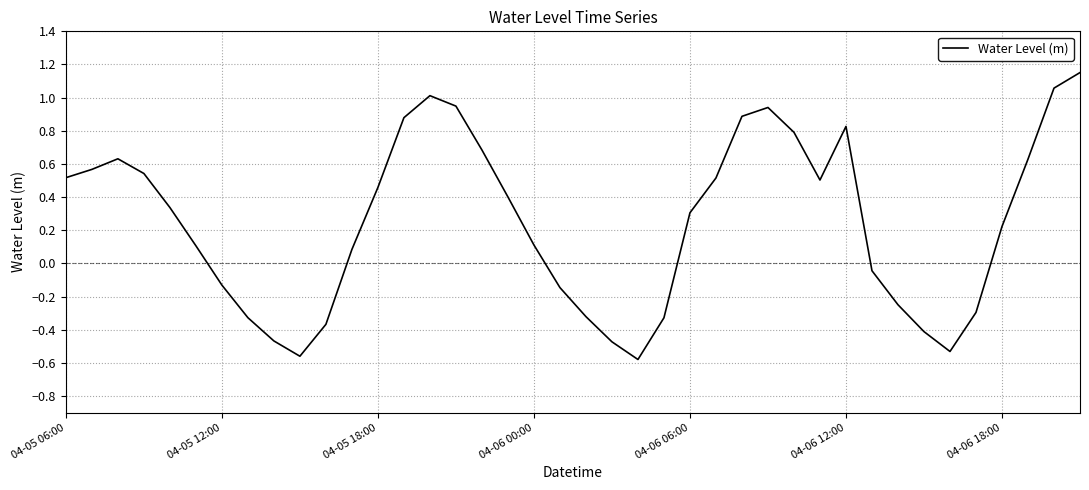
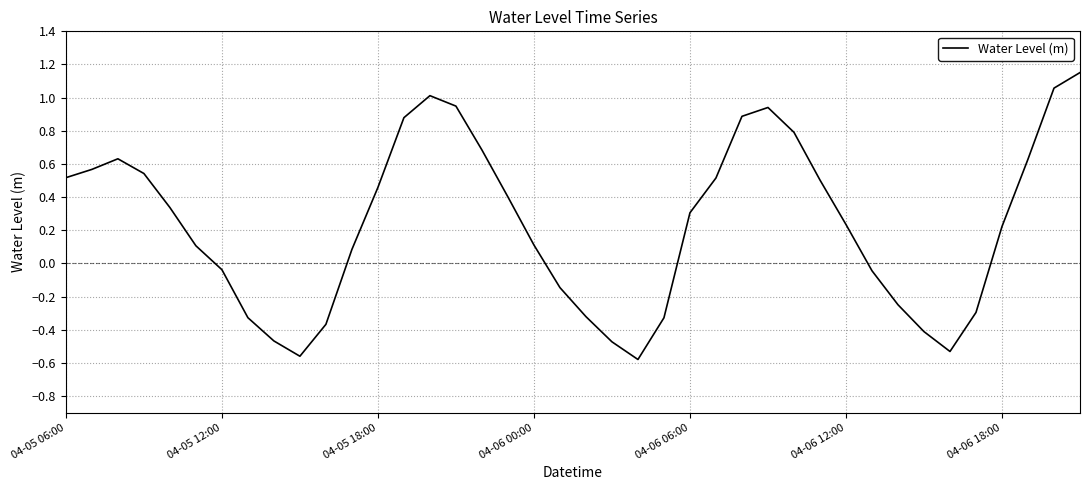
  {
    "04-05 06:00": 0.52,
-   "04-05 12:00": -0.13,
+   "04-05 12:00": -0.04,
    "04-05 18:00": 0.46,
    "04-06 00:00": 0.11,
    "04-06 06:00": 0.31,
-   "04-06 12:00": 0.83,
+   "04-06 12:00": 0.23,
    "04-06 18:00": 0.22
  }
